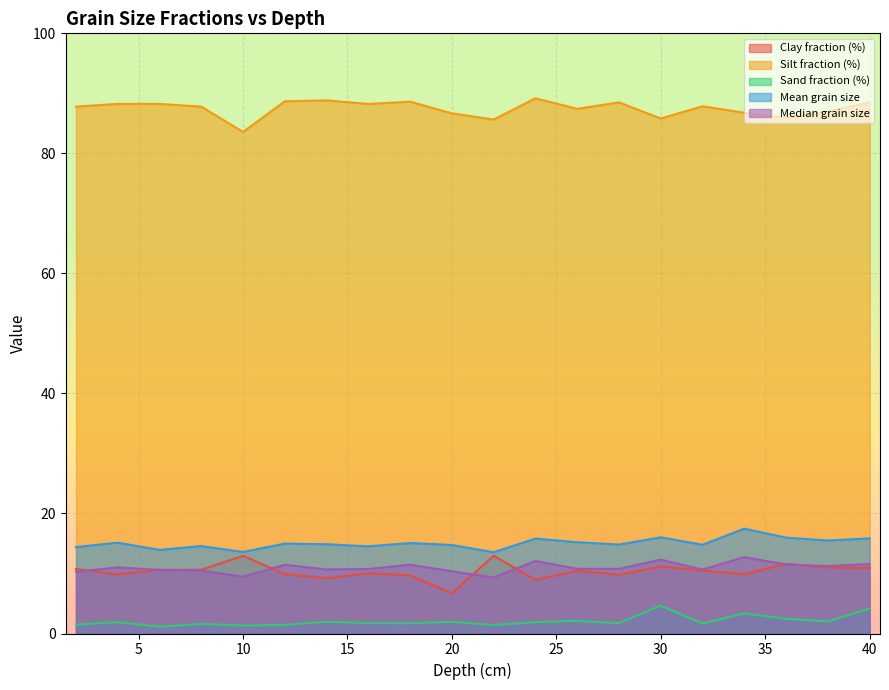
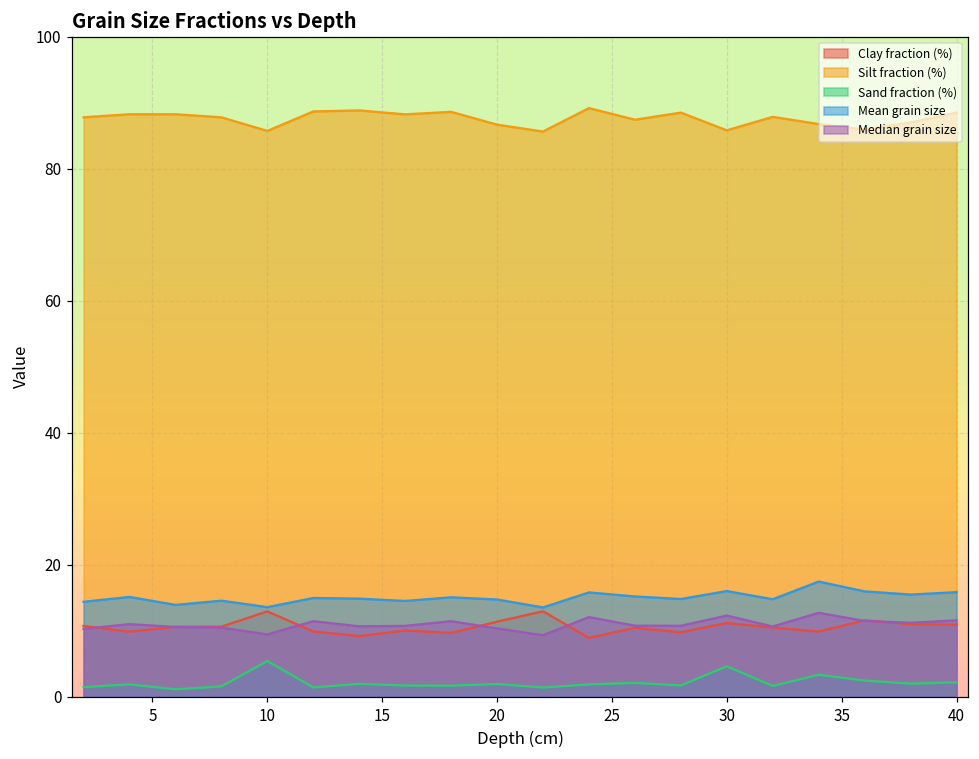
  {
    "Clay fraction (%)": {
      "10": 13,
-     "20": 7,
+     "20": 11,
      "30": 11,
      "40": 11
    },
    "Silt fraction (%)": {
-     "10": 84,
+     "10": 86,
      "20": 87,
      "30": 86
    },
    "Sand fraction (%)": {
-     "10": 1,
+     "10": 5,
      "20": 2,
      "30": 5,
-     "40": 4
+     "40": 2
    },
    "Mean grain size": {
      "10": 14,
      "20": 15,
      "30": 16,
      "40": 16
    },
    "Median grain size": {
      "10": 9,
      "20": 10,
      "30": 12,
      "40": 12
    }
  }
